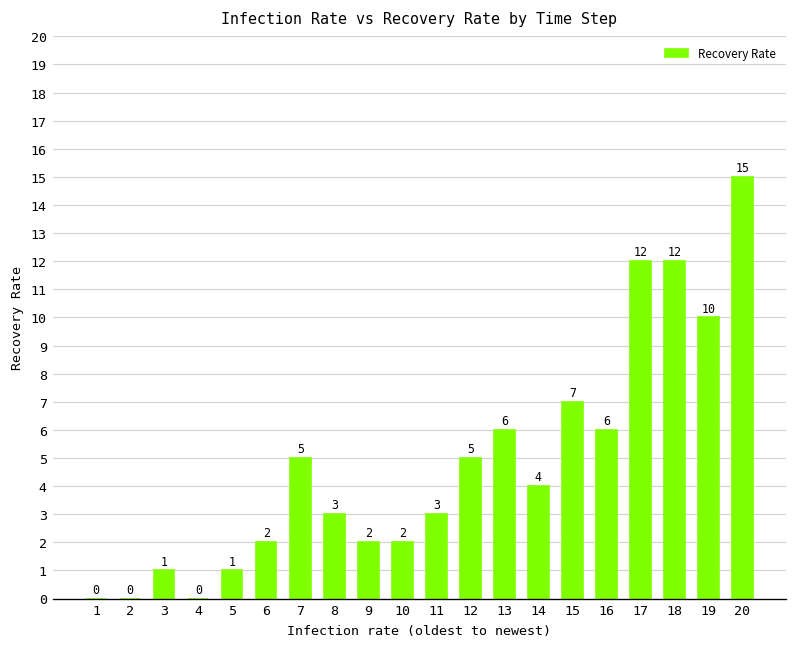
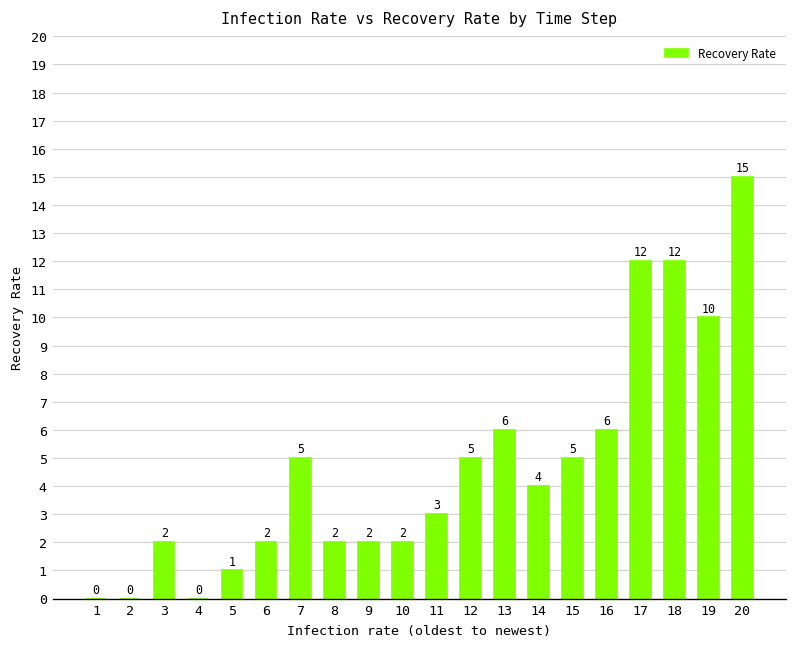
  {
    "1": 0,
    "2": 0,
-   "3": 1,
+   "3": 2,
    "4": 0,
    "5": 1,
    "6": 2,
    "7": 5,
-   "8": 3,
+   "8": 2,
    "9": 2,
    "10": 2,
    "11": 3,
    "12": 5,
    "13": 6,
    "14": 4,
-   "15": 7,
+   "15": 5,
    "16": 6,
    "17": 12,
    "18": 12,
    "19": 10,
    "20": 15
  }
